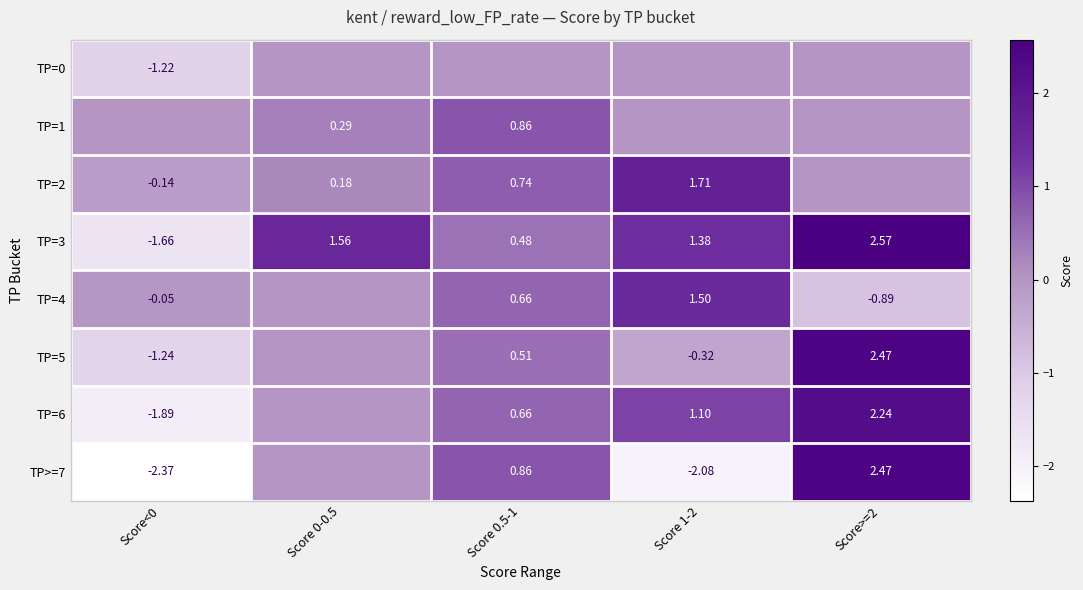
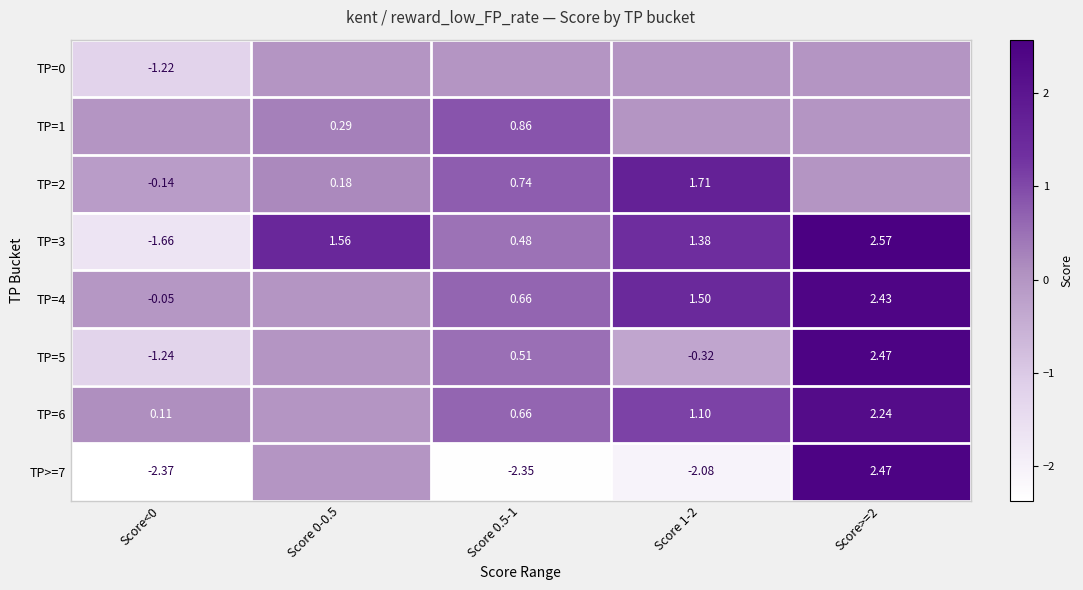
  {
    "TP=0": {
      "Score<0": -1.22
    },
    "TP=1": {
      "Score 0-0.5": 0.29,
      "Score 0.5-1": 0.86
    },
    "TP=2": {
      "Score<0": -0.14,
      "Score 0-0.5": 0.18,
      "Score 0.5-1": 0.74,
      "Score 1-2": 1.71
    },
    "TP=3": {
      "Score<0": -1.66,
      "Score 0-0.5": 1.56,
      "Score 0.5-1": 0.48,
      "Score 1-2": 1.38,
      "Score>=2": 2.57
    },
    "TP=4": {
      "Score<0": -0.05,
      "Score 0.5-1": 0.66,
      "Score 1-2": 1.50,
-     "Score>=2": -0.89
+     "Score>=2": 2.43
    },
    "TP=5": {
      "Score<0": -1.24,
      "Score 0.5-1": 0.51,
      "Score 1-2": -0.32,
      "Score>=2": 2.47
    },
    "TP=6": {
-     "Score<0": -1.89,
+     "Score<0": 0.11,
      "Score 0.5-1": 0.66,
      "Score 1-2": 1.10,
      "Score>=2": 2.24
    },
    "TP>=7": {
      "Score<0": -2.37,
-     "Score 0.5-1": 0.86,
+     "Score 0.5-1": -2.35,
      "Score 1-2": -2.08,
      "Score>=2": 2.47
    }
  }
